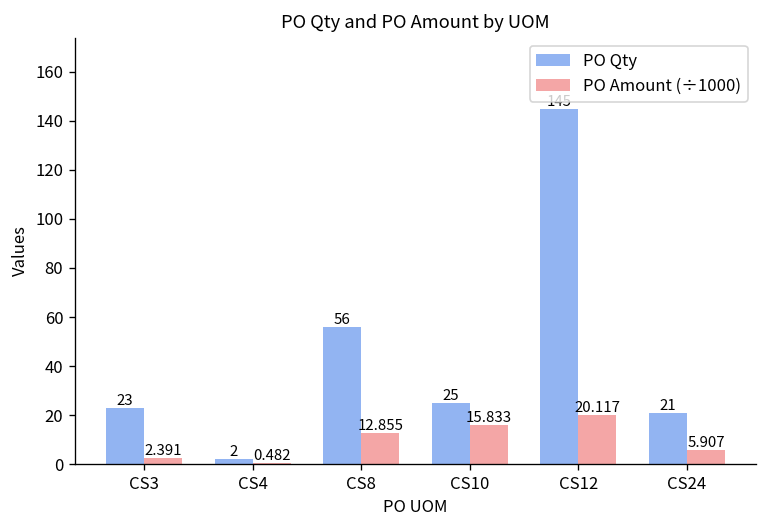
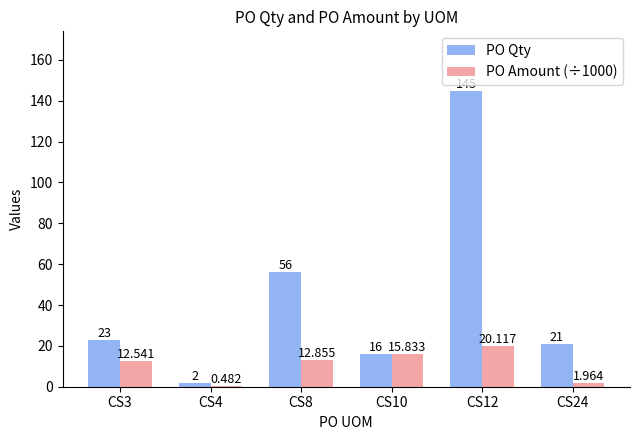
  {
    "PO Qty": {
      "CS3": 23,
      "CS4": 2,
      "CS8": 56,
-     "CS10": 25,
+     "CS10": 16,
      "CS24": 21
    },
    "PO Amount (÷1000)": {
-     "CS3": 2.391,
+     "CS3": 12.541,
      "CS4": 0.482,
      "CS8": 12.855,
      "CS10": 15.833,
      "CS12": 20.117,
-     "CS24": 5.907
+     "CS24": 1.964
    }
  }
